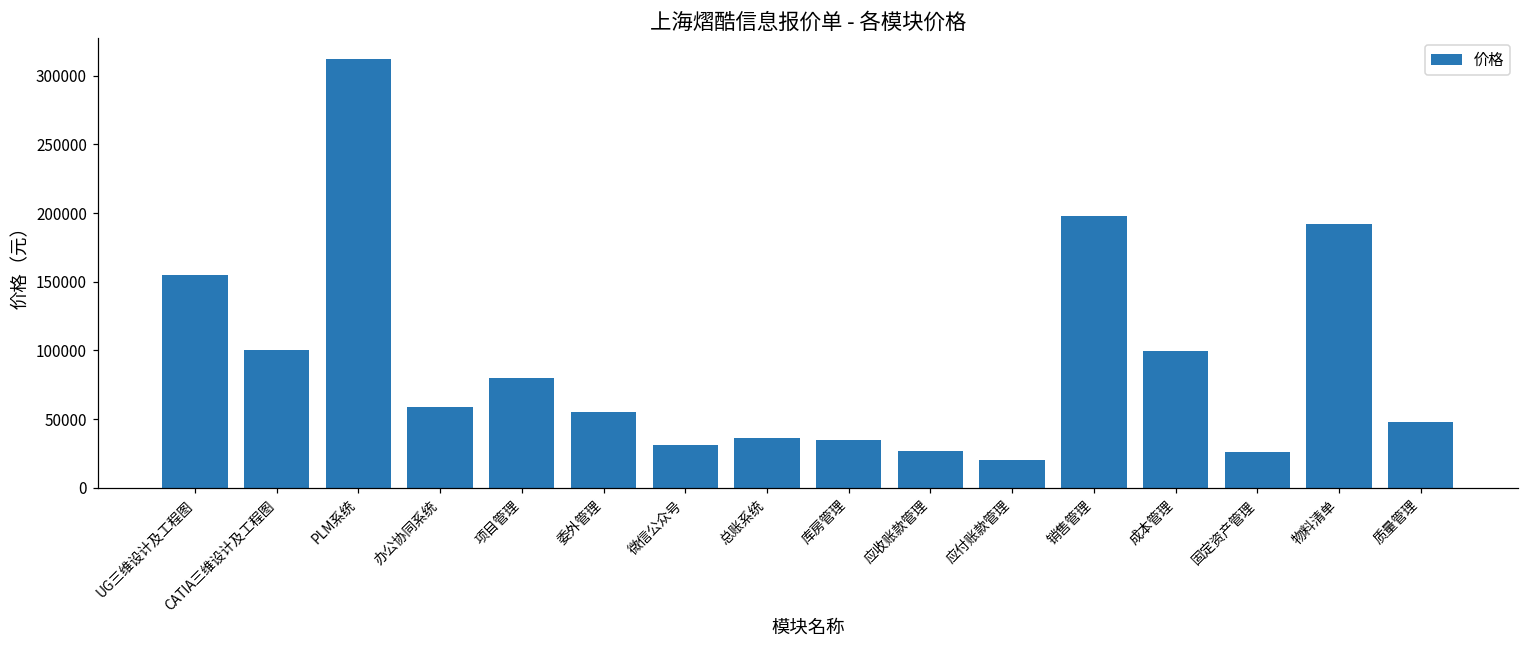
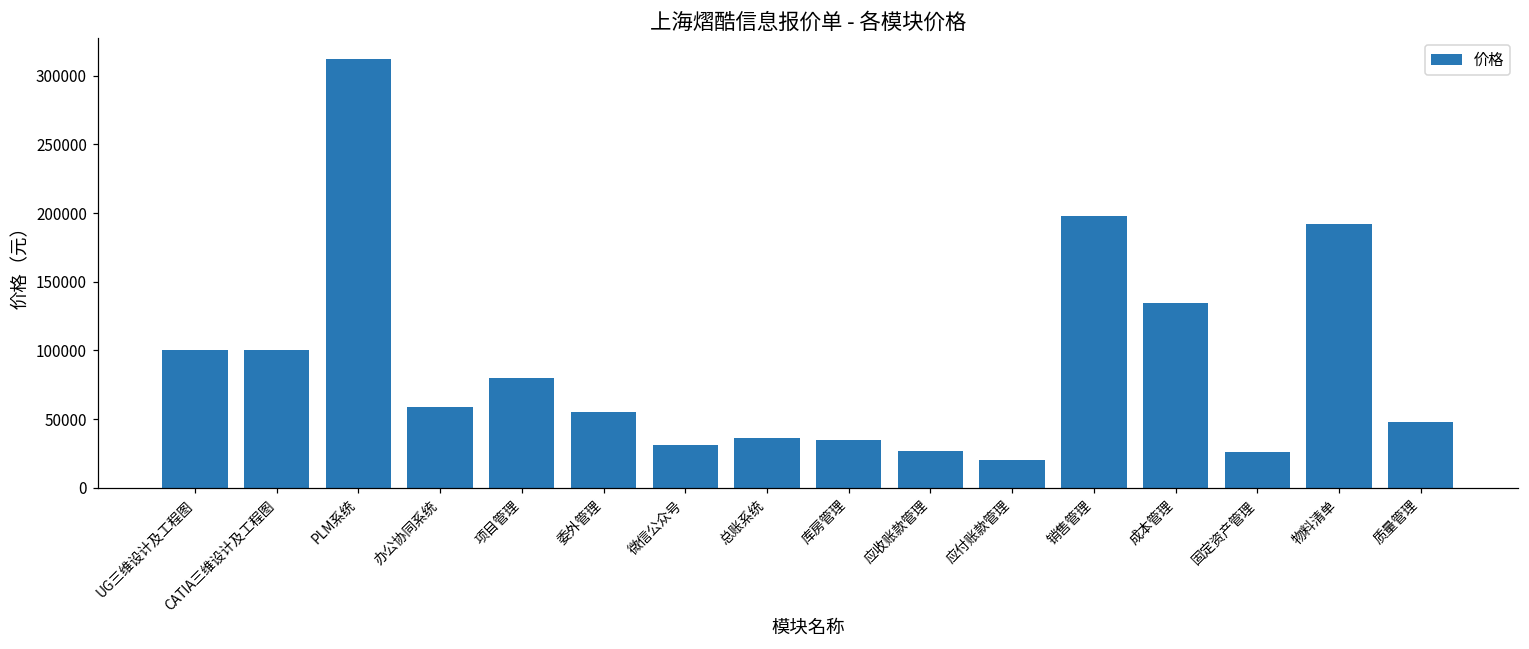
  {
-   "UG三维设计及工程图": 155000,
+   "UG三维设计及工程图": 100000,
    "CATIA三维设计及工程图": 100000,
    "PLM系统": 312000,
    "办公协同系统": 59000,
    "项目管理": 80000,
    "委外管理": 55000,
    "微信公众号": 31000,
    "总账系统": 36000,
    "库房管理": 34000,
    "应收账款管理": 27000,
    "应付账款管理": 20000,
    "销售管理": 198000,
-   "成本管理": 100000,
+   "成本管理": 135000,
    "固定资产管理": 26000,
    "物料清单": 192000,
    "质量管理": 48000
  }
